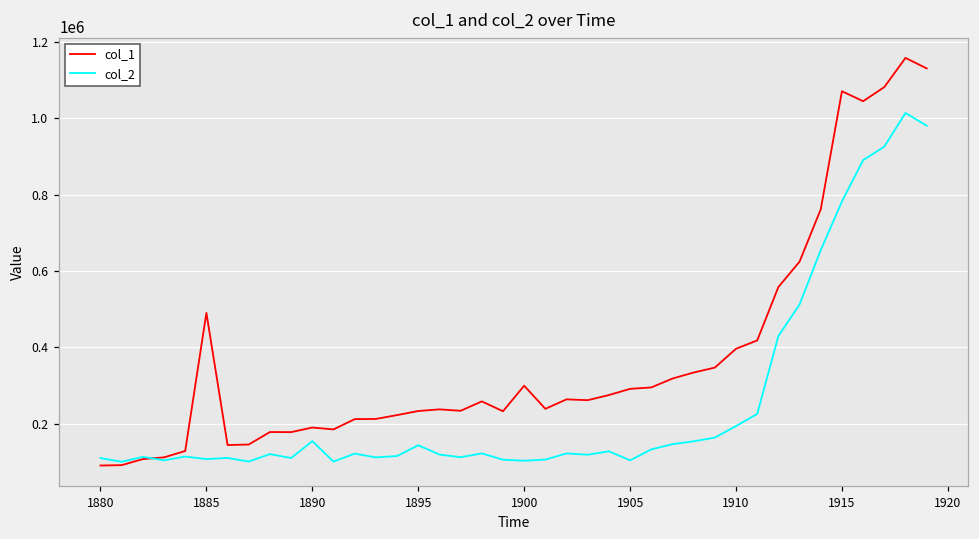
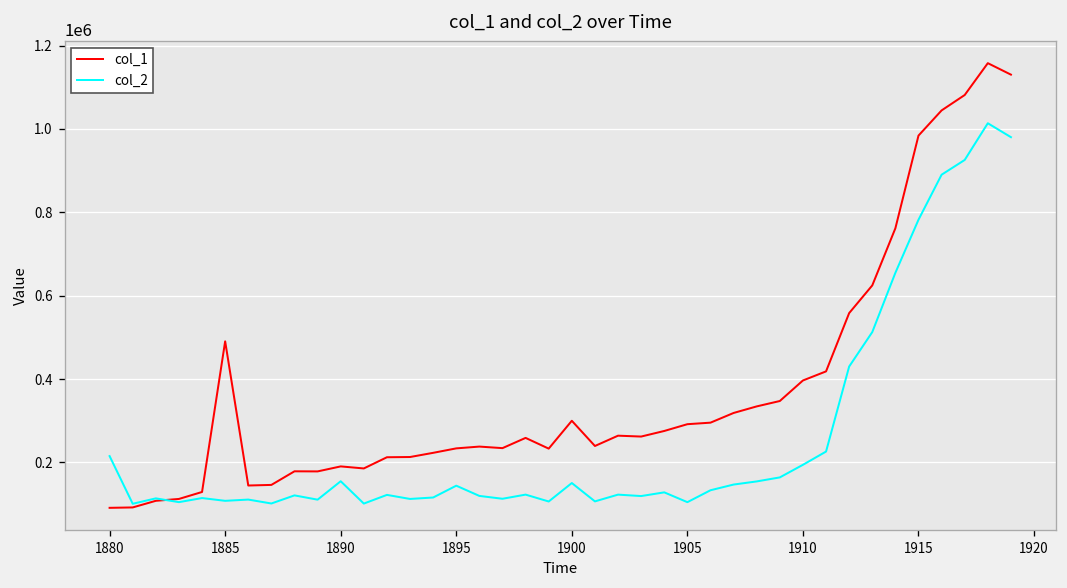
  {
    "col_1": {
      "1880": 90000,
      "1885": 490000,
      "1890": 190000,
      "1895": 230000,
      "1900": 300000,
      "1905": 290000,
      "1910": 400000,
-     "1915": 1070000
+     "1915": 980000
    },
    "col_2": {
-     "1880": 110000,
+     "1880": 220000,
      "1885": 110000,
      "1890": 150000,
      "1895": 140000,
-     "1900": 100000,
+     "1900": 150000,
      "1905": 100000,
      "1910": 190000,
      "1915": 780000
    }
  }
